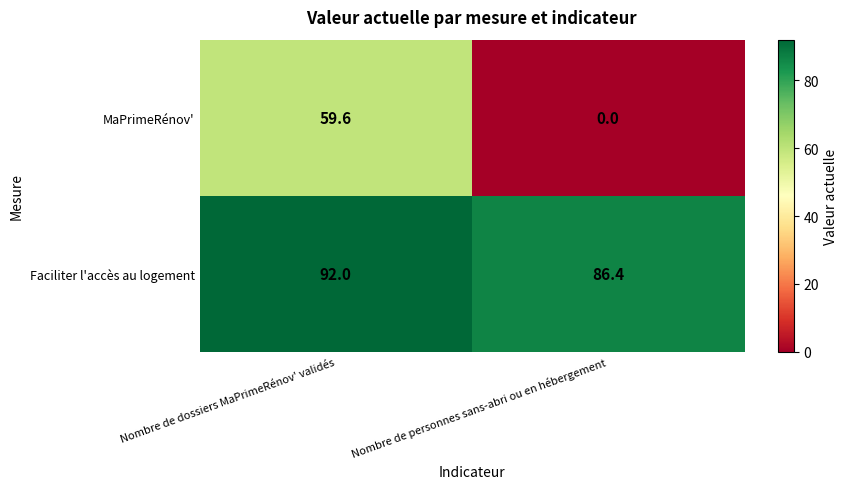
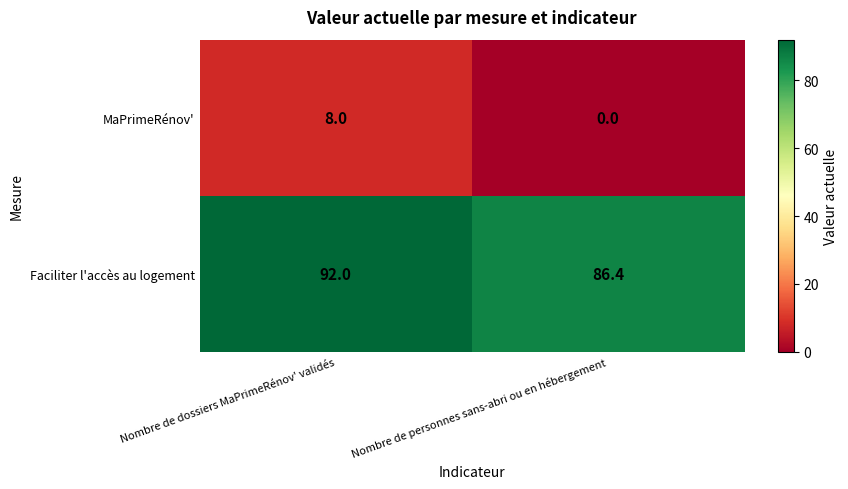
  {
    "MaPrimeRénov'": {
-     "Nombre de dossiers MaPrimeRénov' validés": 59.6,
+     "Nombre de dossiers MaPrimeRénov' validés": 8.0,
      "Nombre de personnes sans-abri ou en hébergement": 0.0
    },
    "Faciliter l'accès au logement": {
      "Nombre de dossiers MaPrimeRénov' validés": 92.0,
      "Nombre de personnes sans-abri ou en hébergement": 86.4
    }
  }
